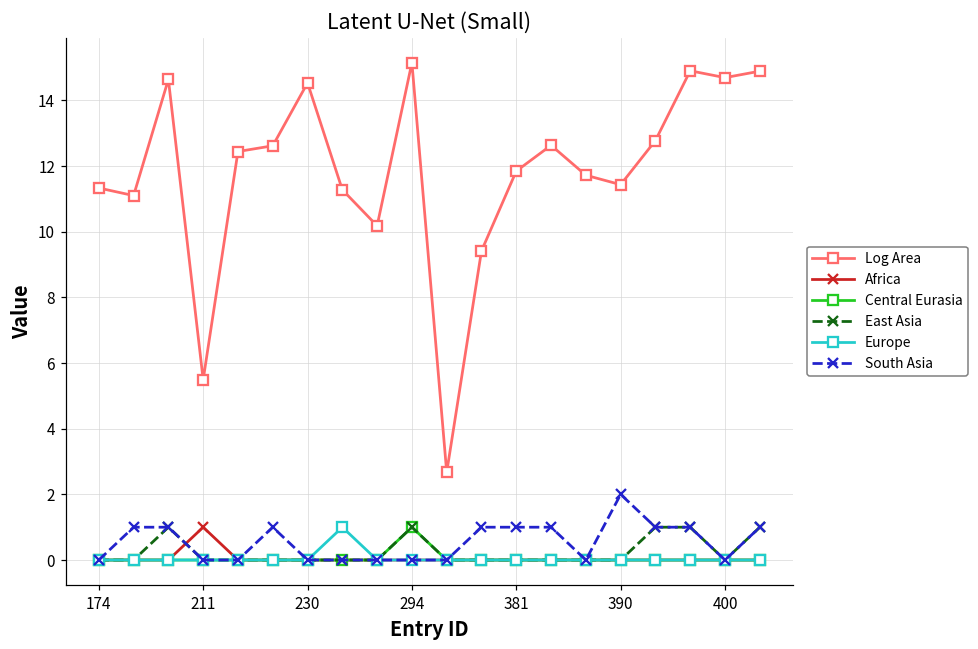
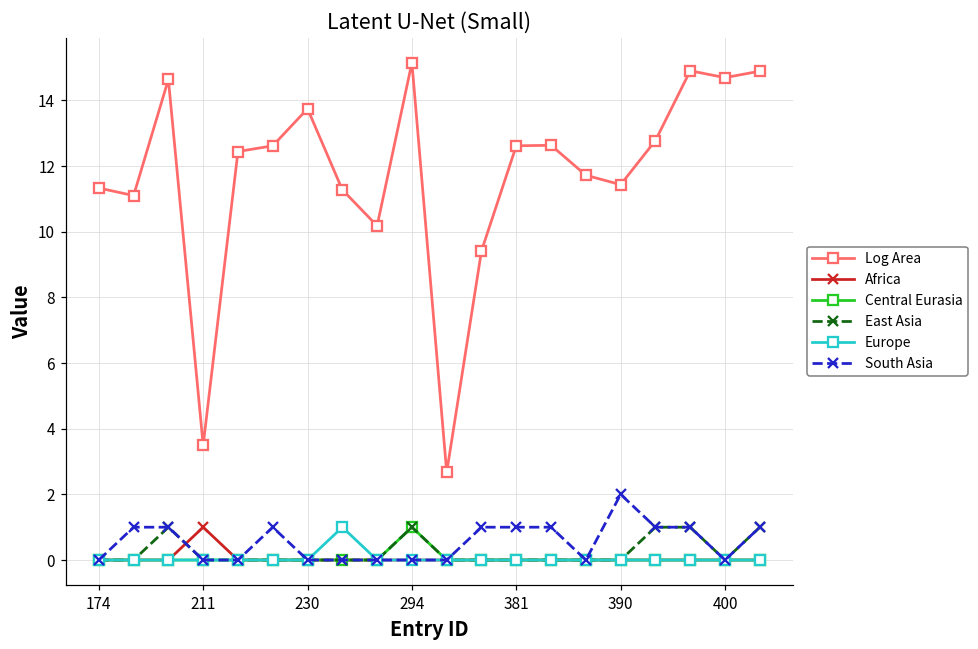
  {
    "Log Area": {
      "174": 11.3,
-     "211": 5.5,
-     "230": 14.5,
+     "211": 3.5,
+     "230": 13.7,
      "294": 15.2,
-     "381": 11.8,
+     "381": 12.6,
      "390": 11.4,
      "400": 14.7
    },
    "Africa": {
      "211": 1.0
    },
    "South Asia": {
      "381": 1.0,
      "390": 2.0
    }
  }
